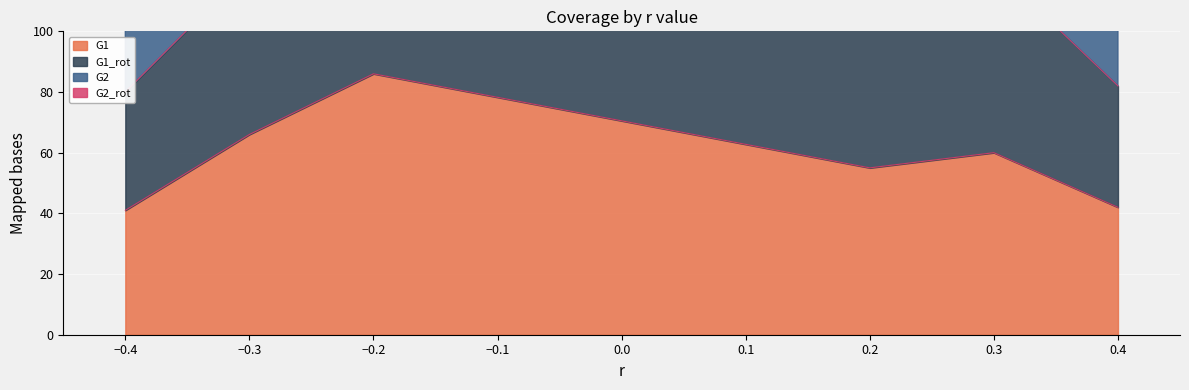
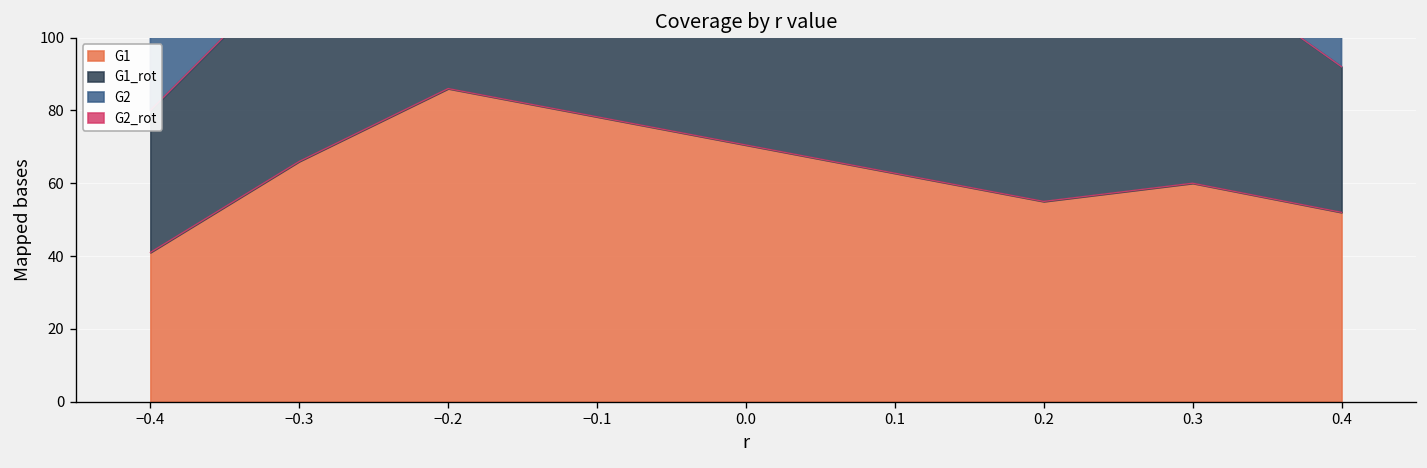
  {
    "G1": {
      "−0.4": 41,
      "−0.3": 66,
      "−0.2": 86,
      "0.2": 55,
      "0.3": 60,
-     "0.4": 42
+     "0.4": 52
    },
    "G1_rot": {
      "0.4": 40
    }
  }
